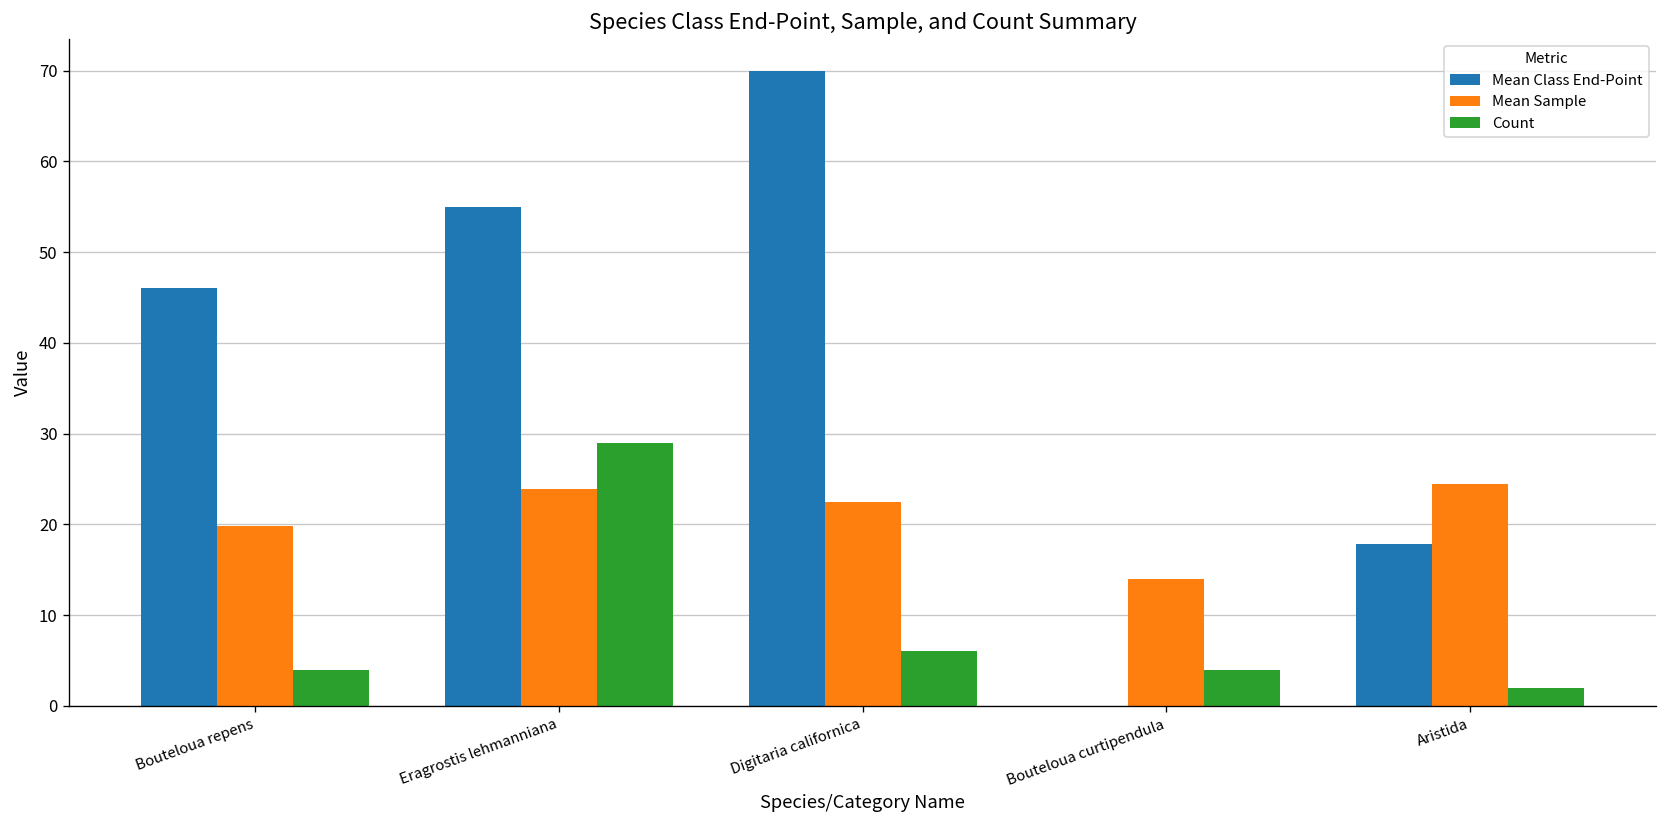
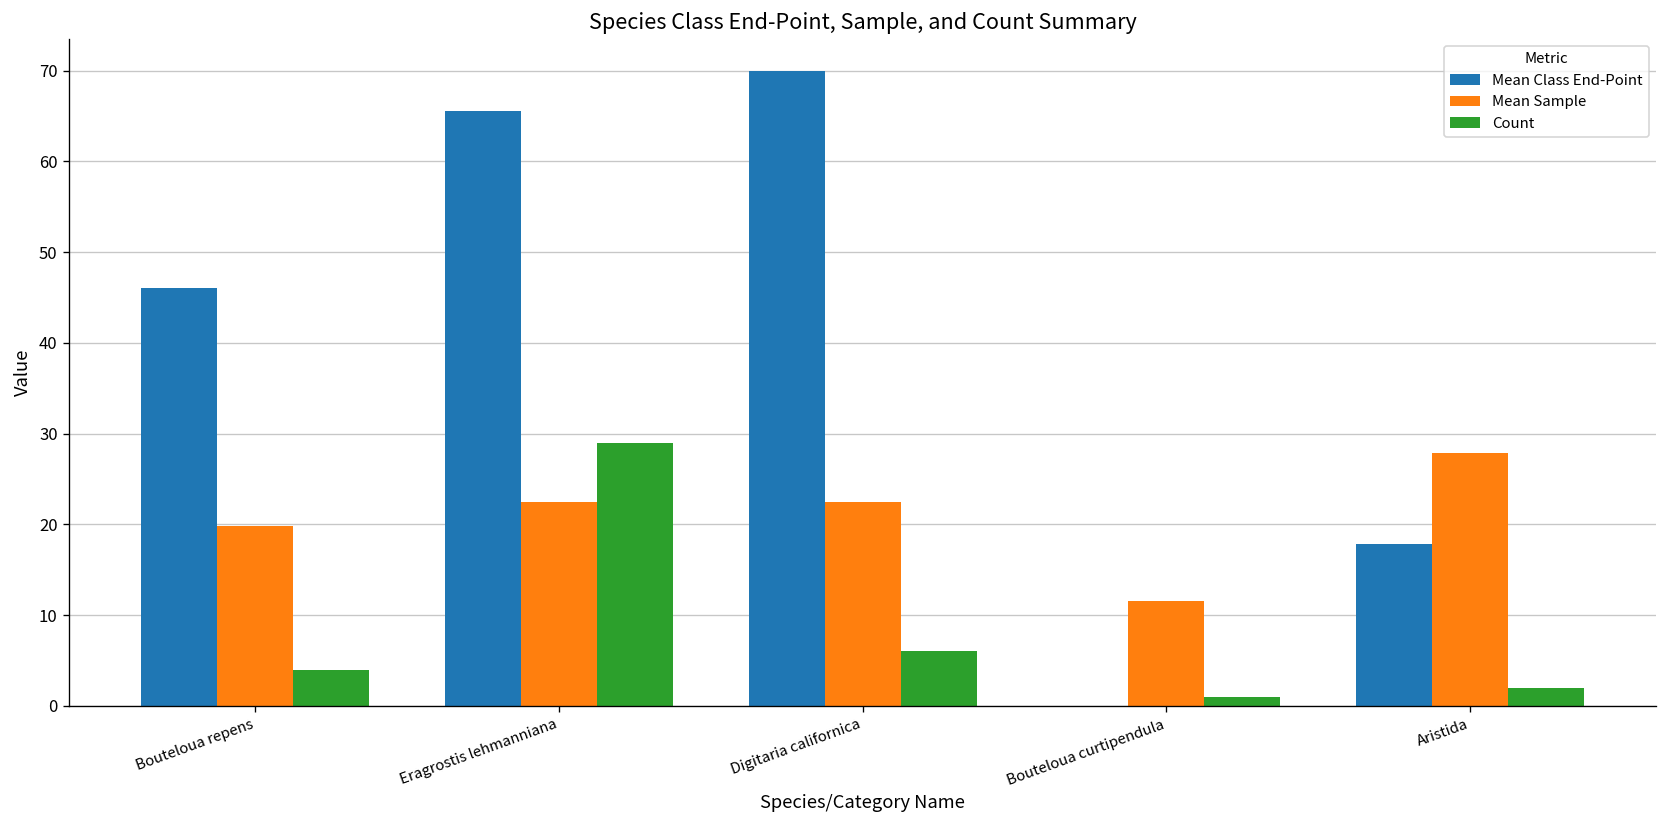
  {
    "Mean Class End-Point": {
      "Bouteloua repens": 46,
-     "Eragrostis lehmanniana": 55,
+     "Eragrostis lehmanniana": 66,
      "Digitaria californica": 70,
      "Bouteloua curtipendula": 0,
      "Aristida": 18
    },
    "Mean Sample": {
      "Bouteloua repens": 20,
-     "Eragrostis lehmanniana": 24,
+     "Eragrostis lehmanniana": 23,
      "Digitaria californica": 23,
-     "Bouteloua curtipendula": 14,
-     "Aristida": 25
+     "Bouteloua curtipendula": 12,
+     "Aristida": 28
    },
    "Count": {
      "Bouteloua repens": 4,
      "Eragrostis lehmanniana": 29,
      "Digitaria californica": 6,
-     "Bouteloua curtipendula": 4,
+     "Bouteloua curtipendula": 1,
      "Aristida": 2
    }
  }
